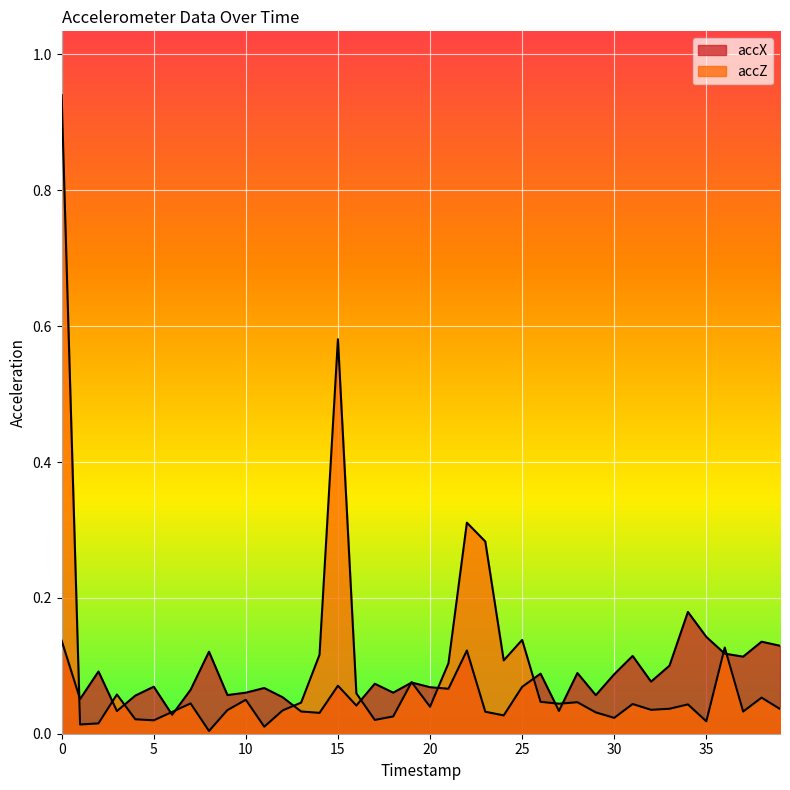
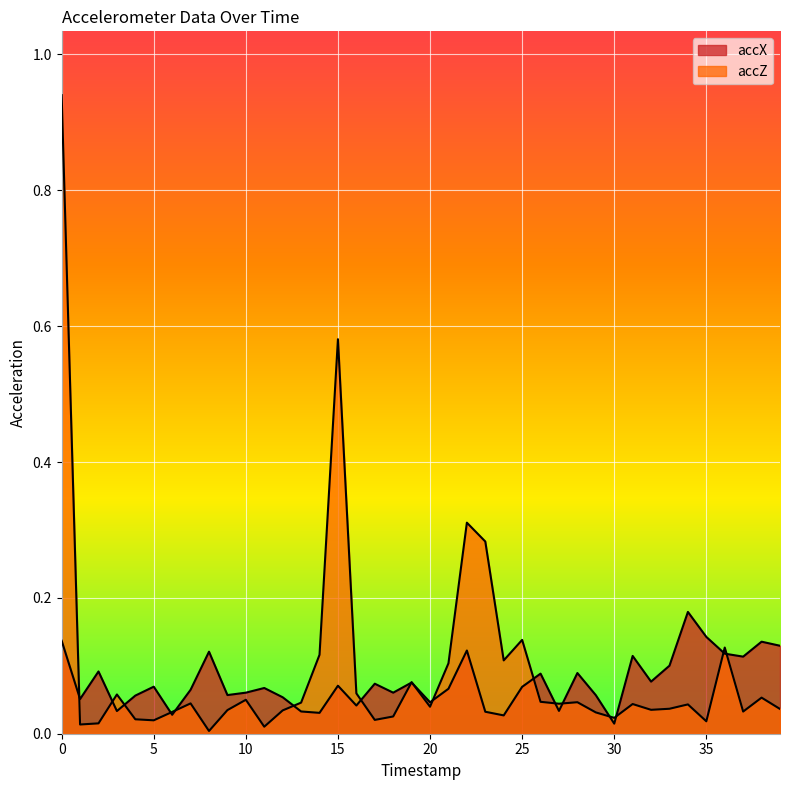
  {
    "accX": {
      "0": 0.14,
      "5": 0.07,
      "10": 0.06,
      "15": 0.07,
-     "20": 0.07,
+     "20": 0.05,
      "25": 0.07,
-     "30": 0.09,
+     "30": 0.01,
      "35": 0.14
    },
    "accZ": {
      "0": 0.94,
      "5": 0.02,
      "10": 0.05,
      "15": 0.58,
      "20": 0.04,
      "25": 0.14,
      "30": 0.02,
      "35": 0.02
    }
  }
